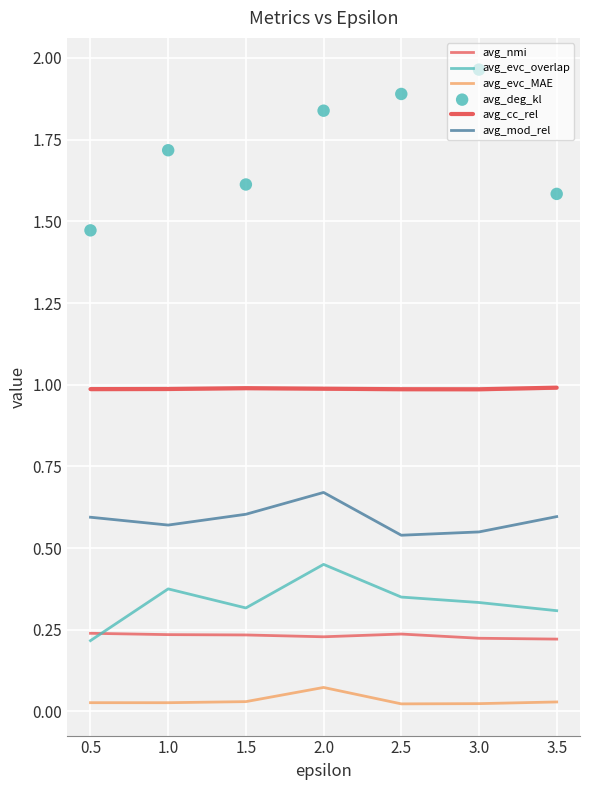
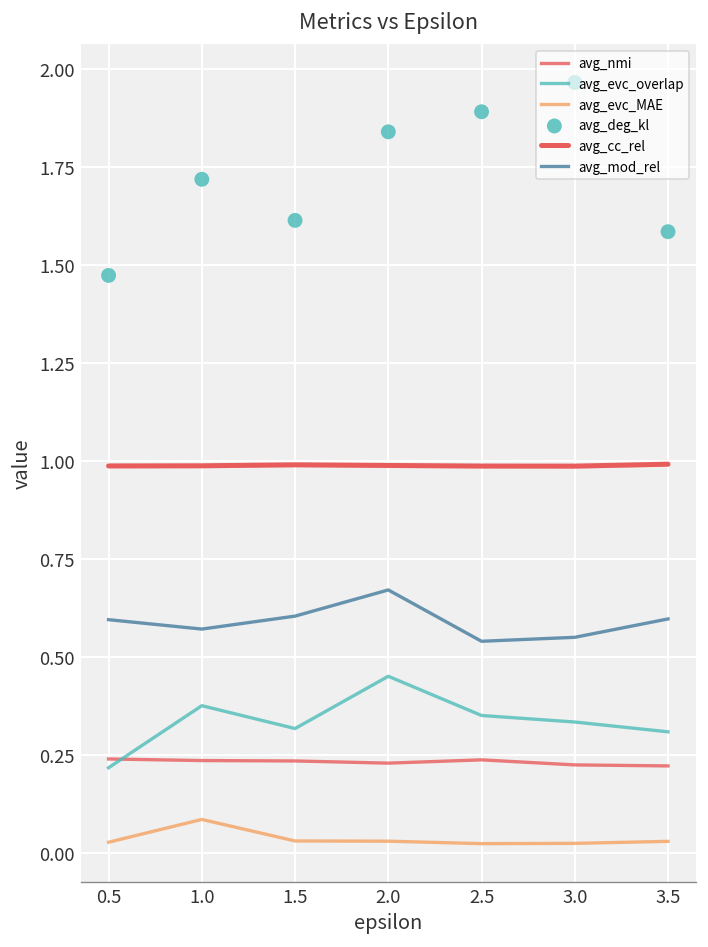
  {
    "avg_evc_MAE": {
      "0.5": 0.03,
-     "1.0": 0.03,
+     "1.0": 0.08,
      "1.5": 0.03,
-     "2.0": 0.07,
+     "2.0": 0.03,
      "2.5": 0.02,
      "3.0": 0.02,
      "3.5": 0.03
    },
    "avg_mod_rel": {
      "0.5": 0.59,
      "1.0": 0.57,
      "1.5": 0.60,
      "2.0": 0.67,
      "2.5": 0.54,
      "3.0": 0.55,
      "3.5": 0.60
    }
  }
